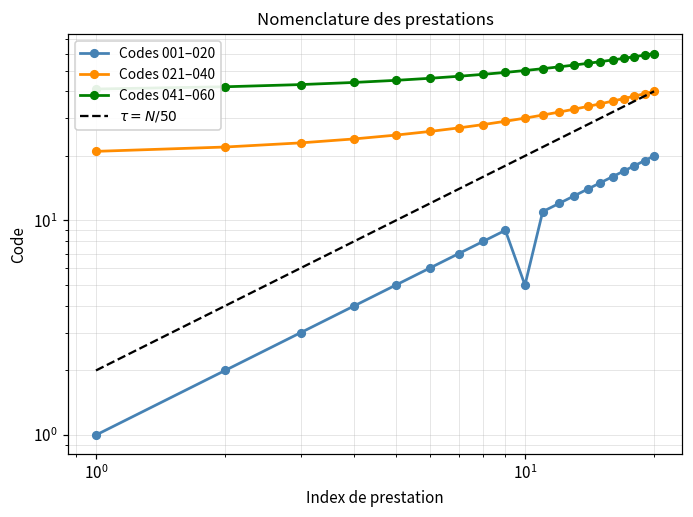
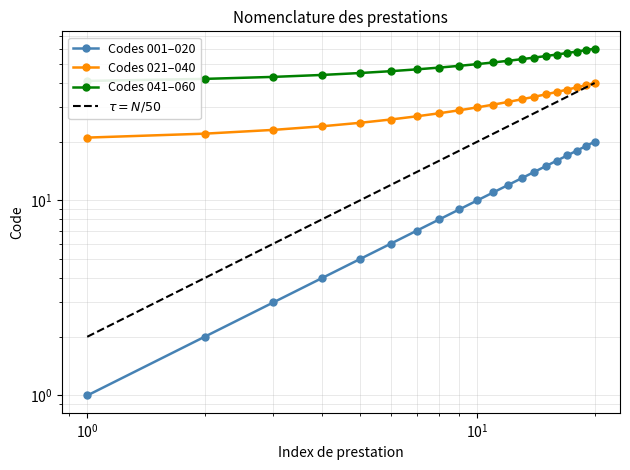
  {
    "Codes 001–020": {
      "10^0": 1,
-     "10^1": 5
+     "10^1": 10
    },
    "Codes 021–040": {
      "10^0": 21,
      "10^1": 30
    },
    "Codes 041–060": {
      "10^1": 50
    }
  }
